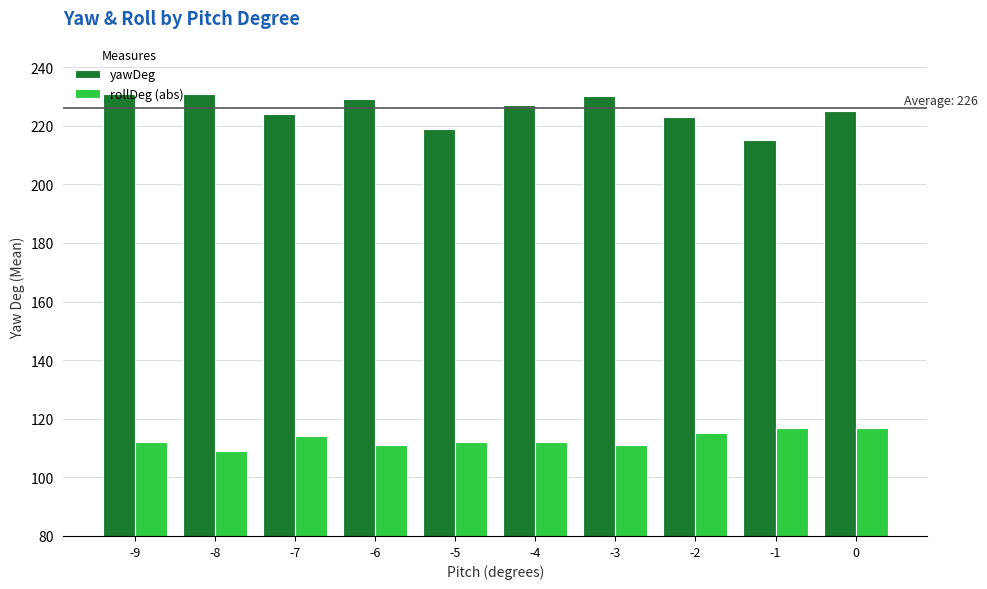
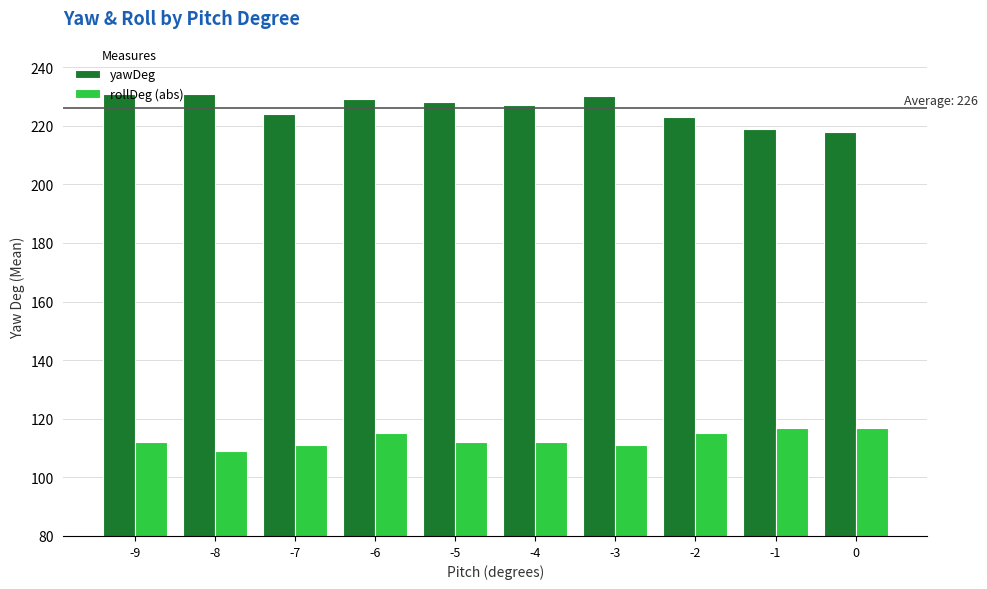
  {
    "yawDeg": {
      "-9": 231,
      "-8": 231,
      "-7": 224,
      "-6": 229,
-     "-5": 219,
+     "-5": 228,
      "-4": 227,
      "-3": 230,
      "-2": 223,
-     "-1": 215,
-     "0": 225
+     "-1": 219,
+     "0": 218
    },
    "rollDeg (abs)": {
      "-9": 112,
      "-8": 109,
-     "-7": 114,
-     "-6": 111,
+     "-7": 111,
+     "-6": 115,
      "-5": 112,
      "-4": 112,
      "-3": 111,
      "-2": 115,
      "-1": 117,
      "0": 117
    }
  }
